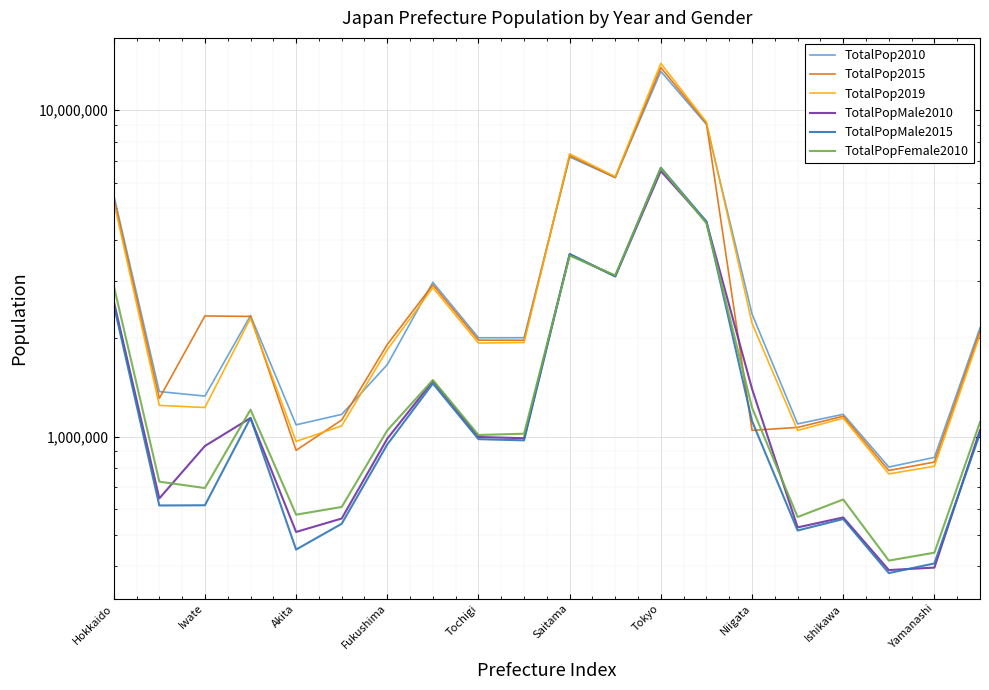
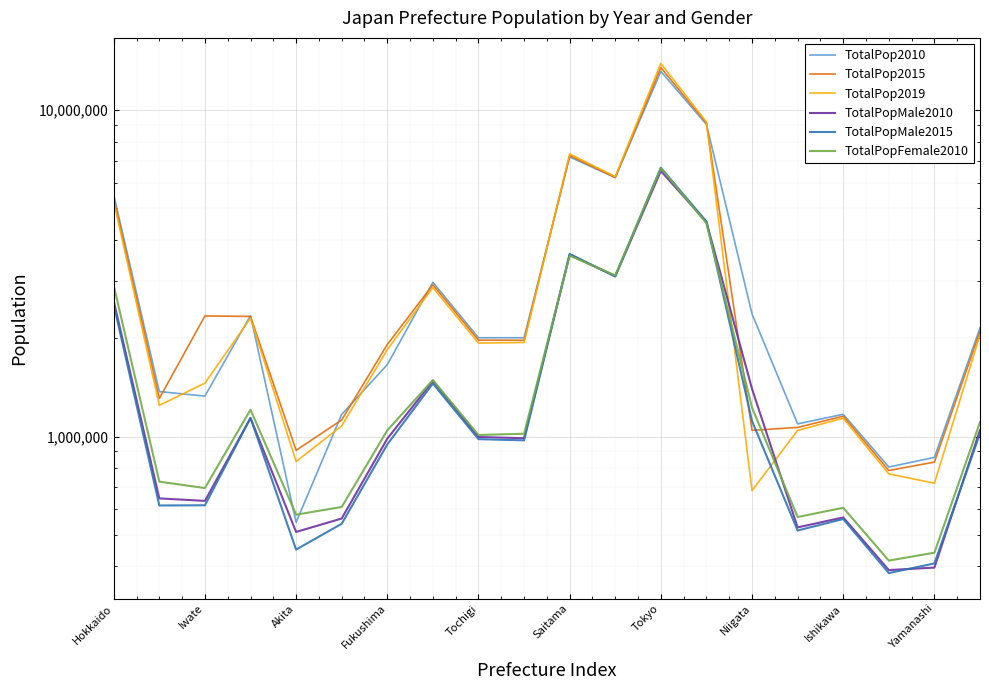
  {
    "TotalPop2010": {
      "Hokkaido": "5,500,000",
      "Iwate": "1,330,000",
-     "Akita": "1,090,000",
+     "Akita": "550,000",
      "Fukushima": "1,700,000",
      "Tokyo": "13,200,000",
      "Niigata": "2,400,000",
      "Yamanashi": "860,000"
    },
    "TotalPop2015": {
      "Hokkaido": "5,400,000",
      "Iwate": "2,300,000",
      "Akita": "910,000",
      "Fukushima": "1,900,000",
      "Tokyo": "13,500,000",
      "Niigata": "1,040,000",
      "Yamanashi": "830,000"
    },
    "TotalPop2019": {
      "Hokkaido": "5,300,000",
-     "Iwate": "1,230,000",
-     "Akita": "970,000",
+     "Iwate": "1,500,000",
+     "Akita": "840,000",
      "Fukushima": "1,800,000",
      "Tochigi": "1,900,000",
      "Tokyo": "13,900,000",
-     "Niigata": "2,200,000",
-     "Yamanashi": "810,000"
+     "Niigata": "680,000",
+     "Yamanashi": "720,000"
    },
    "TotalPopMale2010": {
      "Hokkaido": "2,600,000",
-     "Iwate": "940,000",
+     "Iwate": "630,000",
      "Akita": "510,000",
      "Fukushima": "980,000",
      "Tokyo": "6,500,000",
      "Niigata": "1,400,000",
      "Yamanashi": "400,000"
    },
    "TotalPopMale2015": {
      "Hokkaido": "2,500,000",
      "Iwate": "620,000",
      "Akita": "450,000",
      "Fukushima": "950,000",
      "Niigata": "1,120,000",
      "Yamanashi": "410,000"
    },
    "TotalPopFemale2010": {
      "Hokkaido": "2,900,000",
      "Iwate": "700,000",
      "Akita": "580,000",
      "Fukushima": "1,040,000",
      "Niigata": "1,230,000",
-     "Ishikawa": "640,000",
+     "Ishikawa": "600,000",
      "Yamanashi": "440,000"
    }
  }
